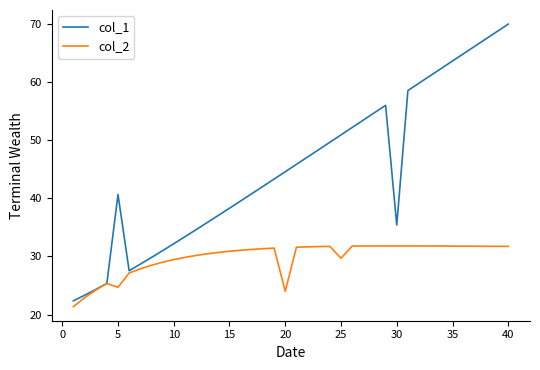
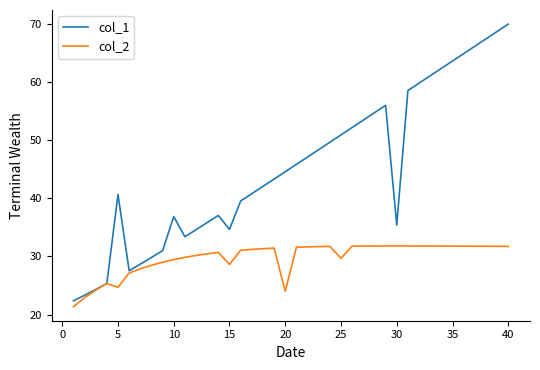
  {
    "col_1": {
      "5": 41,
-     "10": 32,
-     "15": 38,
+     "10": 37,
+     "15": 35,
      "20": 45,
      "25": 51,
      "30": 35,
      "35": 64,
      "40": 70
    },
    "col_2": {
      "5": 25,
      "10": 29,
-     "15": 31,
+     "15": 29,
      "20": 24,
      "25": 30,
      "30": 32,
      "35": 32,
      "40": 32
    }
  }
